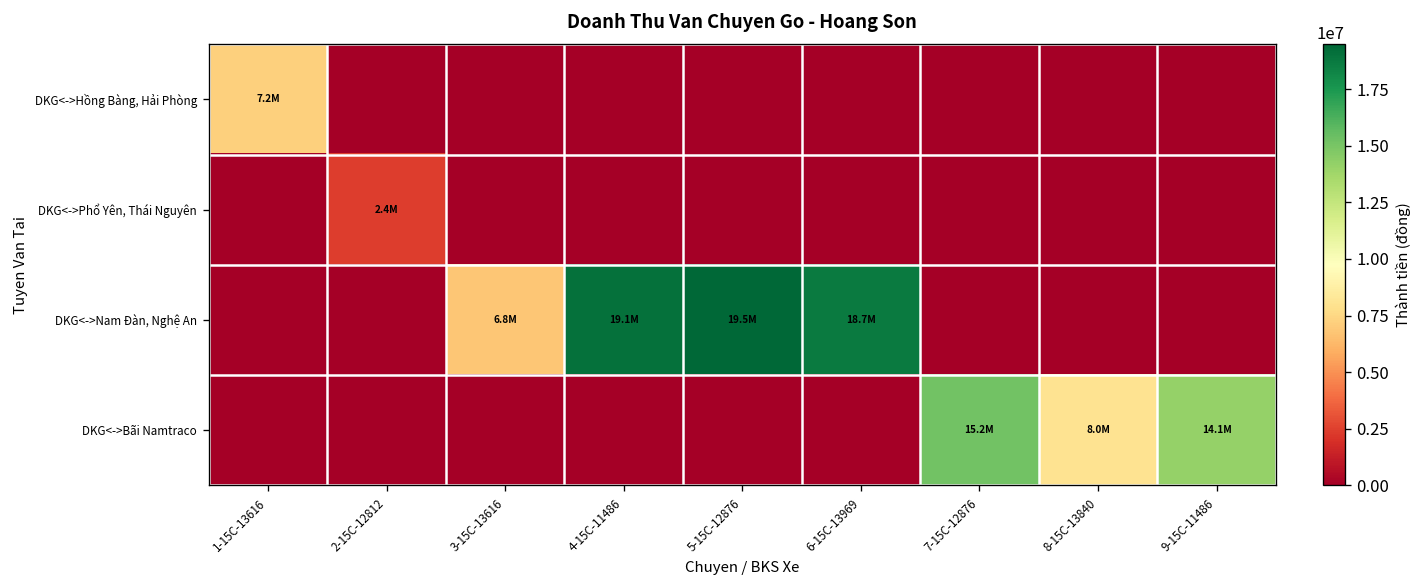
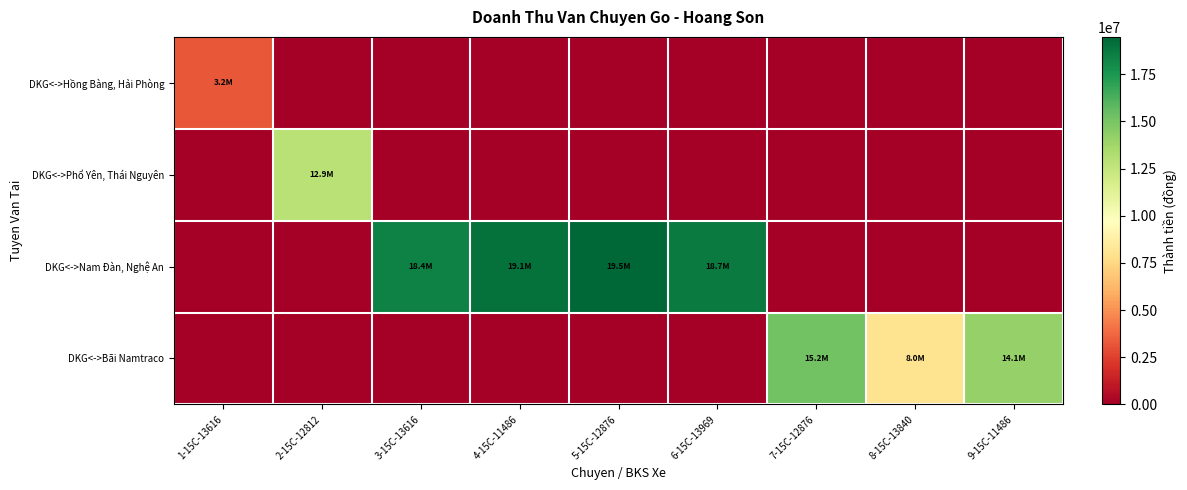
  {
    "DKG<->Hồng Bàng, Hải Phòng": {
-     "1-15C-13616": "7.2M"
+     "1-15C-13616": "3.2M"
    },
    "DKG<->Phổ Yên, Thái Nguyên": {
-     "2-15C-12812": "2.4M"
+     "2-15C-12812": "12.9M"
    },
    "DKG<->Nam Đàn, Nghệ An": {
-     "3-15C-13616": "6.8M",
+     "3-15C-13616": "18.4M",
      "4-15C-11486": "19.1M",
      "5-15C-12876": "19.5M",
      "6-15C-13969": "18.7M"
    },
    "DKG<->Bãi Namtraco": {
      "7-15C-12876": "15.2M",
      "8-15C-13840": "8.0M",
      "9-15C-11486": "14.1M"
    }
  }
